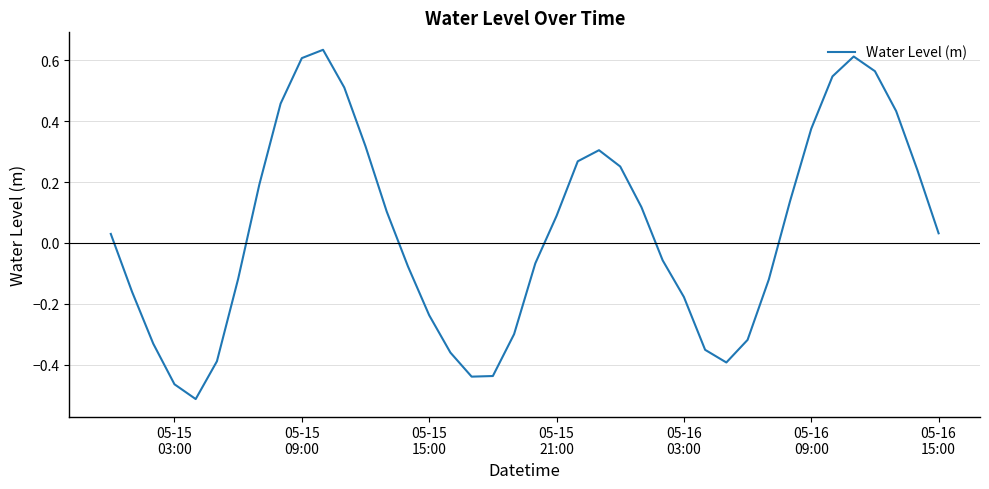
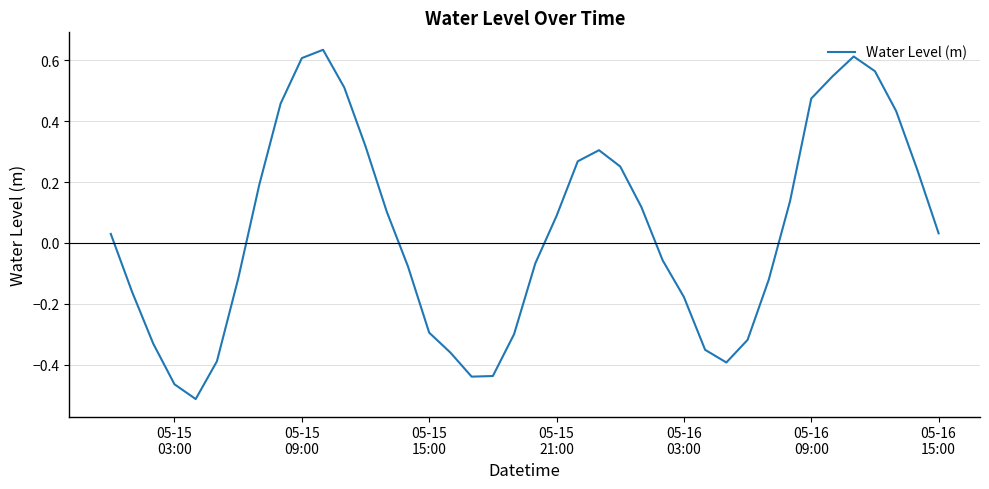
  {
    "05-15 03:00": -0.46,
    "05-15 09:00": 0.61,
-   "05-15 15:00": -0.24,
+   "05-15 15:00": -0.29,
    "05-15 21:00": 0.09,
    "05-16 03:00": -0.18,
-   "05-16 09:00": 0.38,
+   "05-16 09:00": 0.47,
    "05-16 15:00": 0.03
  }
